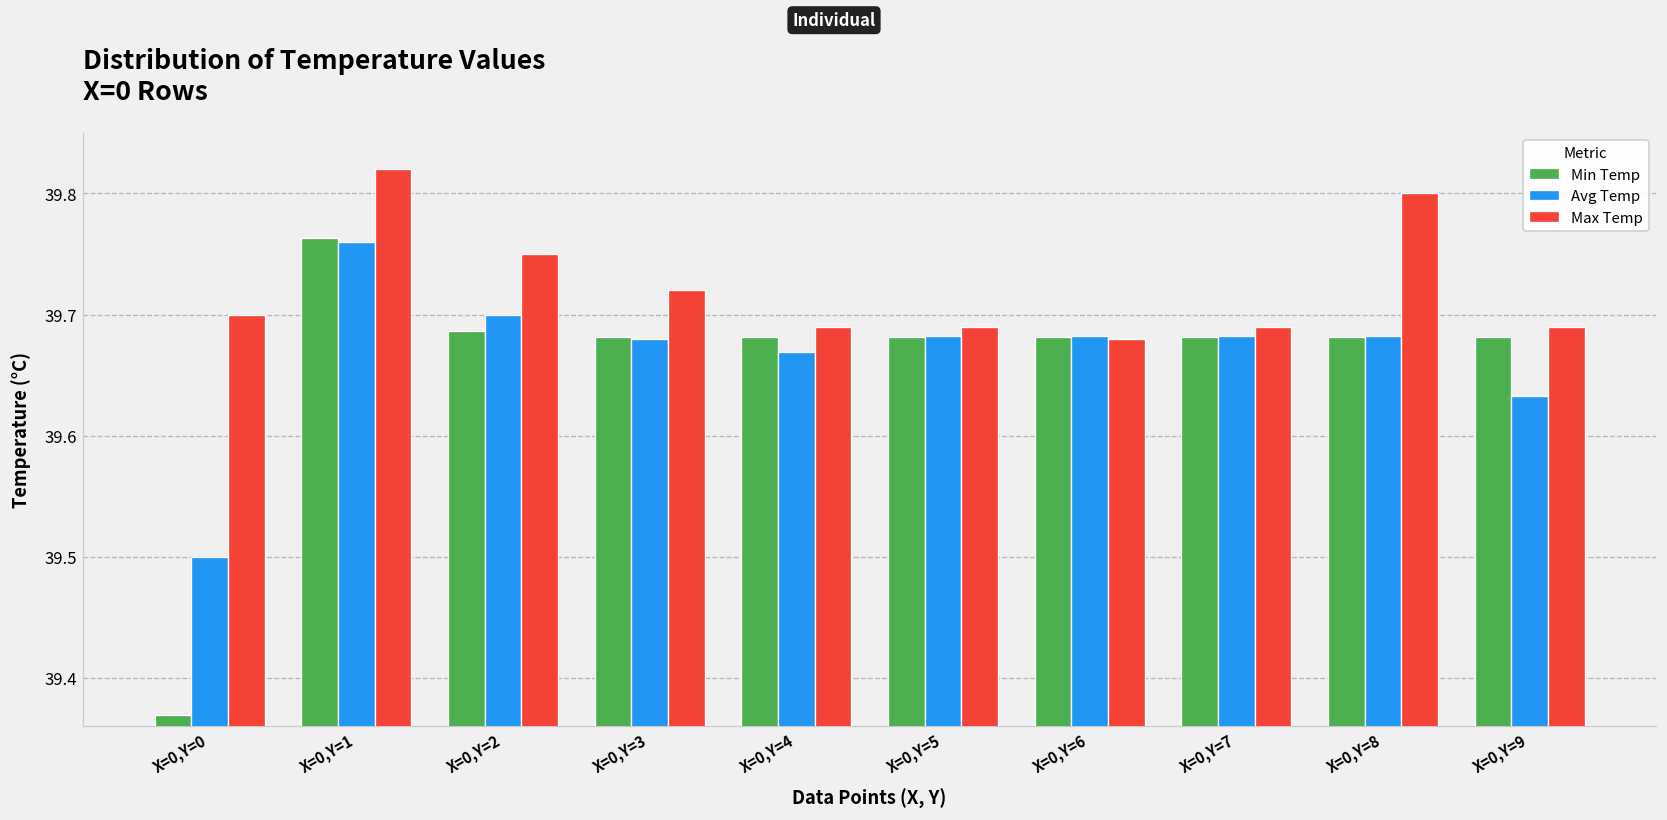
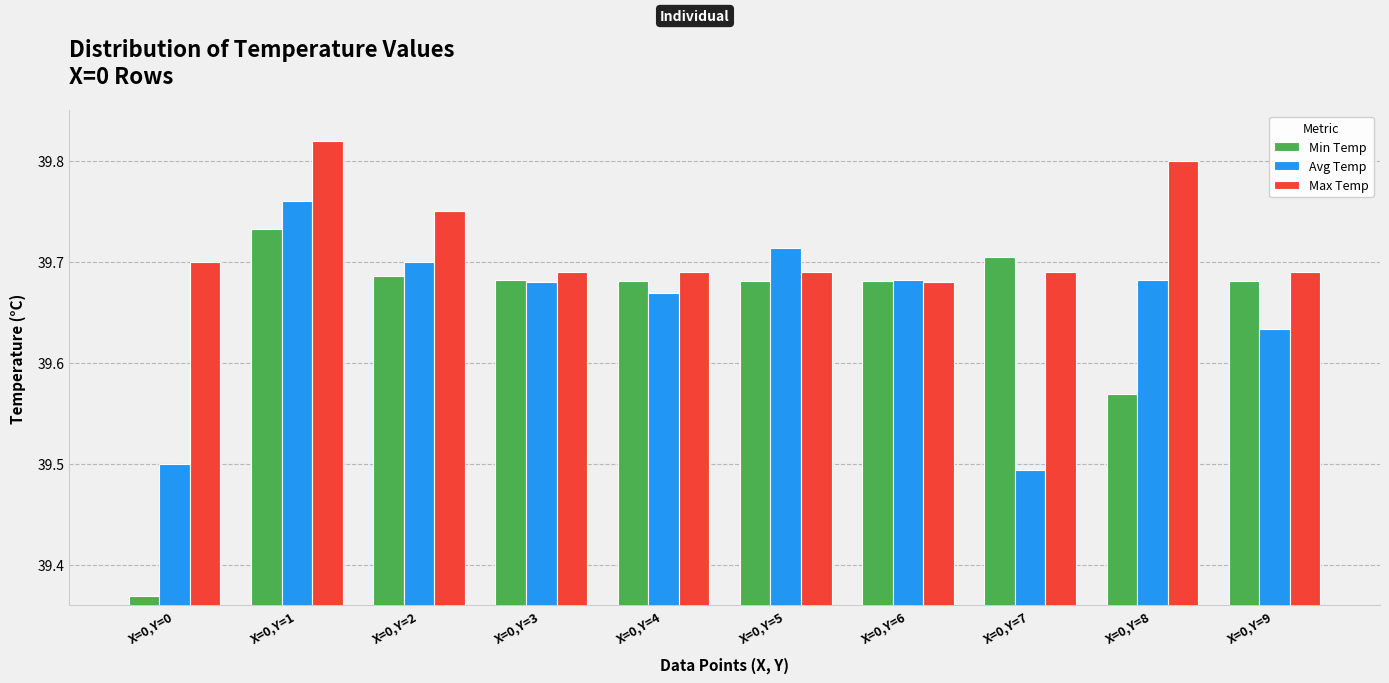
  {
    "Min Temp": {
      "X=0,Y=0": 39.369,
-     "X=0,Y=1": 39.763,
+     "X=0,Y=1": 39.732,
      "X=0,Y=2": 39.686,
      "X=0,Y=3": 39.682,
      "X=0,Y=4": 39.681,
      "X=0,Y=5": 39.681,
      "X=0,Y=6": 39.681,
-     "X=0,Y=7": 39.681,
-     "X=0,Y=8": 39.681,
+     "X=0,Y=7": 39.705,
+     "X=0,Y=8": 39.569,
      "X=0,Y=9": 39.681
    },
    "Avg Temp": {
      "X=0,Y=0": 39.500,
      "X=0,Y=1": 39.760,
      "X=0,Y=2": 39.700,
      "X=0,Y=3": 39.680,
      "X=0,Y=4": 39.669,
-     "X=0,Y=5": 39.682,
+     "X=0,Y=5": 39.714,
      "X=0,Y=6": 39.682,
-     "X=0,Y=7": 39.682,
+     "X=0,Y=7": 39.494,
      "X=0,Y=8": 39.682,
      "X=0,Y=9": 39.633
    },
    "Max Temp": {
      "X=0,Y=0": 39.70,
      "X=0,Y=1": 39.82,
      "X=0,Y=2": 39.75,
-     "X=0,Y=3": 39.72,
+     "X=0,Y=3": 39.69,
      "X=0,Y=4": 39.69,
      "X=0,Y=5": 39.69,
      "X=0,Y=6": 39.68,
      "X=0,Y=7": 39.69,
      "X=0,Y=8": 39.80,
      "X=0,Y=9": 39.69
    }
  }
